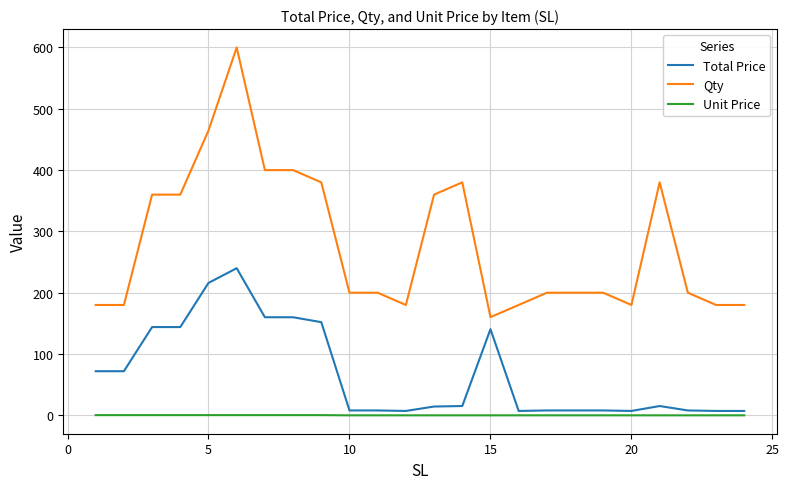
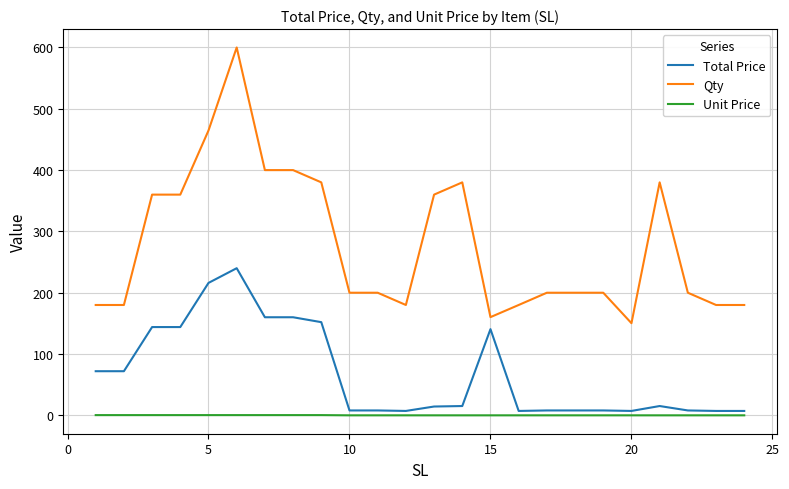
  {
    "Total Price": {
      "5": 220,
      "10": 10,
      "15": 140,
      "20": 10
    },
    "Qty": {
      "5": 460,
      "10": 200,
      "15": 160,
-     "20": 180
+     "20": 150
    },
    "Unit Price": {
      "5": 0,
      "10": 0,
      "15": 0,
      "20": 0
    }
  }
